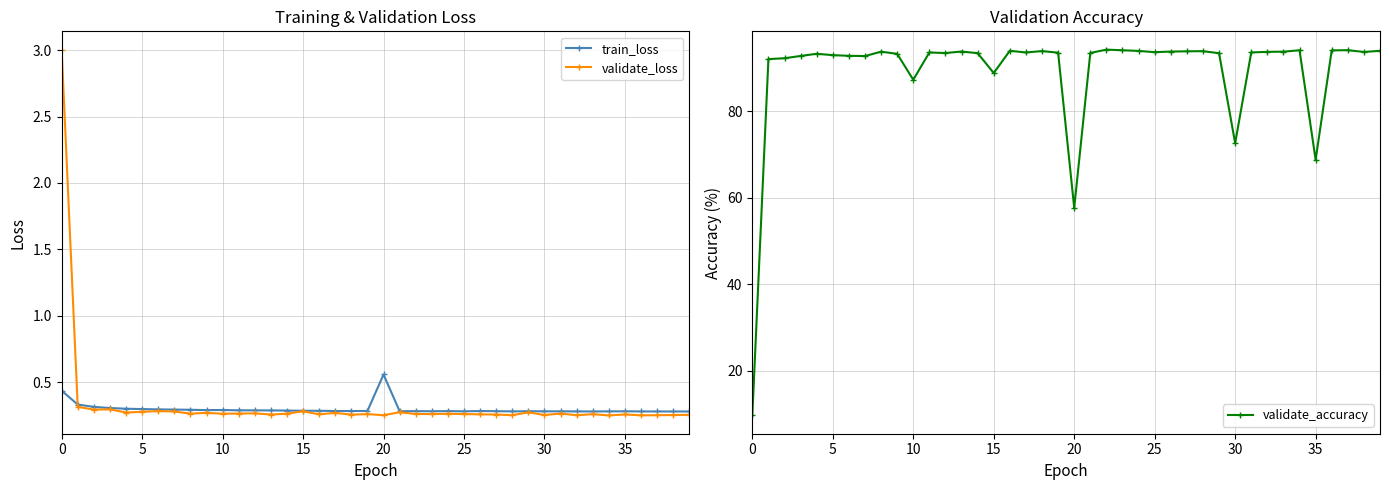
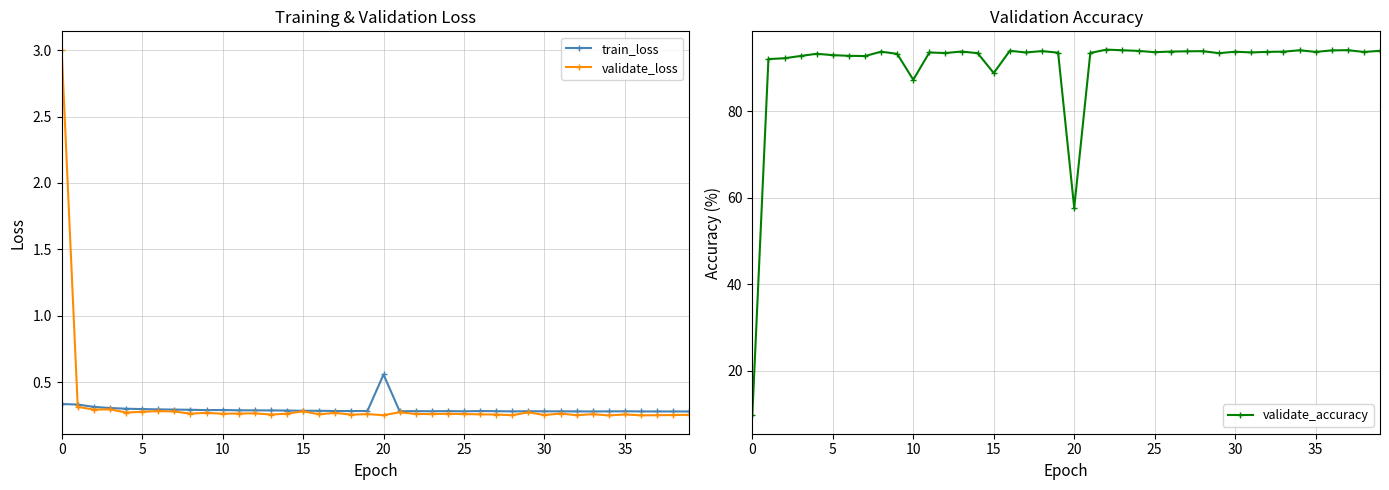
  {
    "Training & Validation Loss": {
      "train_loss": {
-       "0": 0.44,
+       "0": 0.34,
        "5": 0.30,
        "10": 0.29,
        "20": 0.56,
        "25": 0.28,
        "30": 0.28,
        "35": 0.28
      },
      "validate_loss": {
        "0": 3.00,
        "5": 0.28,
        "10": 0.26,
        "20": 0.25,
        "25": 0.26,
        "30": 0.25,
        "35": 0.26
      }
    },
    "Validation Accuracy": {
      "0": 10,
      "5": 93,
      "10": 87,
      "15": 89,
      "20": 58,
      "25": 94,
-     "30": 73,
-     "35": 69
+     "30": 94,
+     "35": 94
    }
  }
